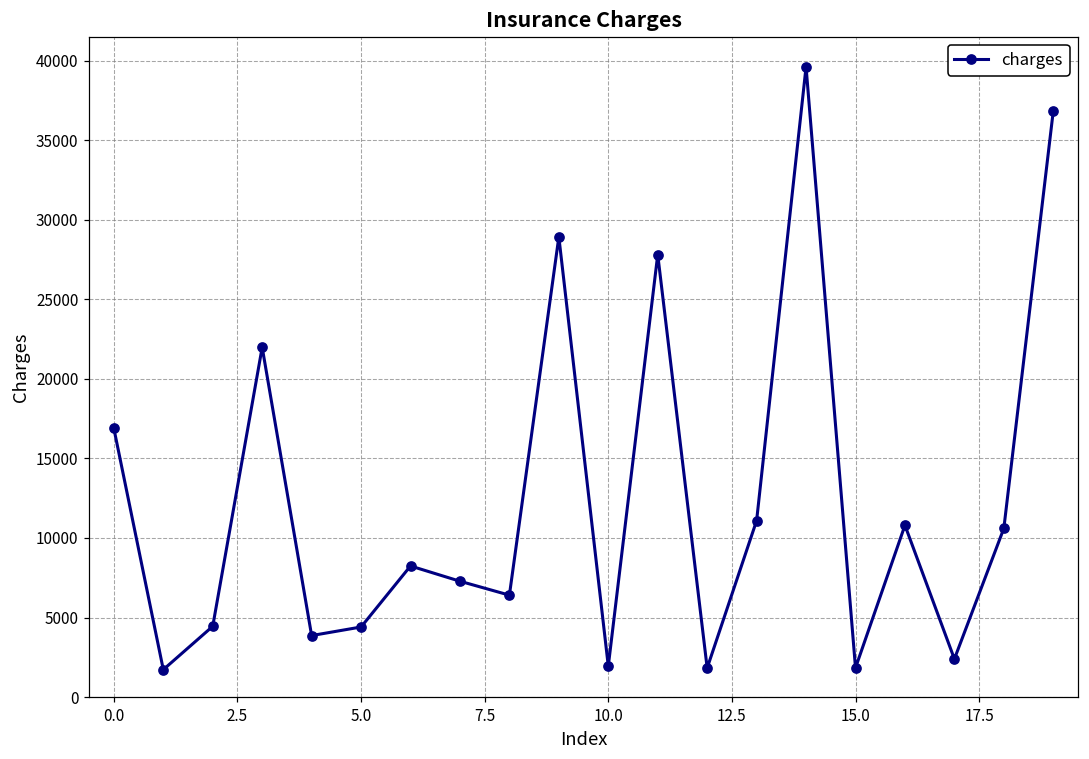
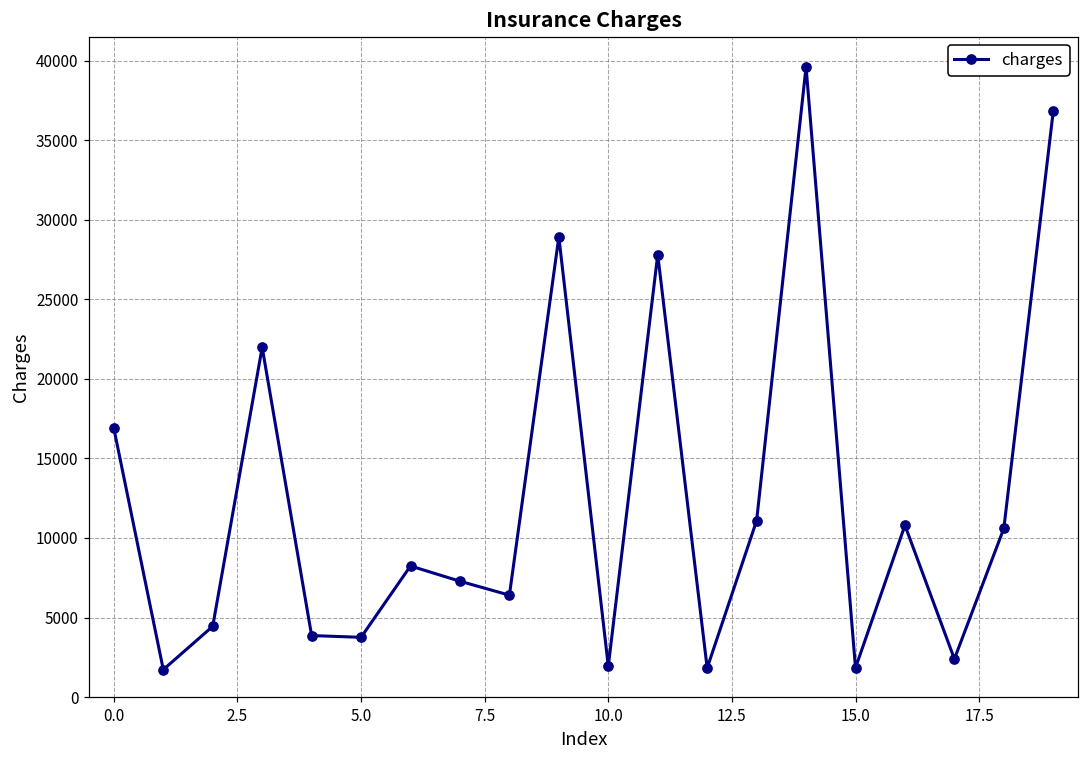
  {
    "0.0": 16900,
-   "5.0": 4400,
+   "5.0": 3800,
    "10.0": 1900,
    "15.0": 1800
  }
